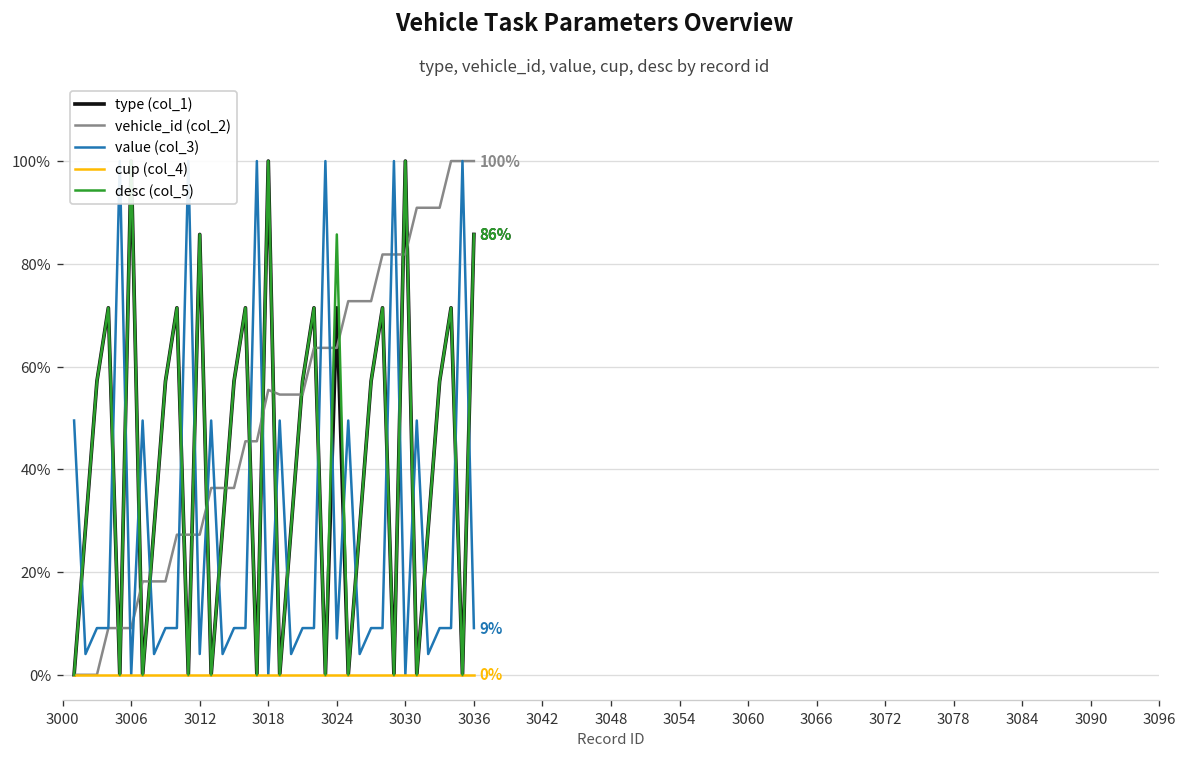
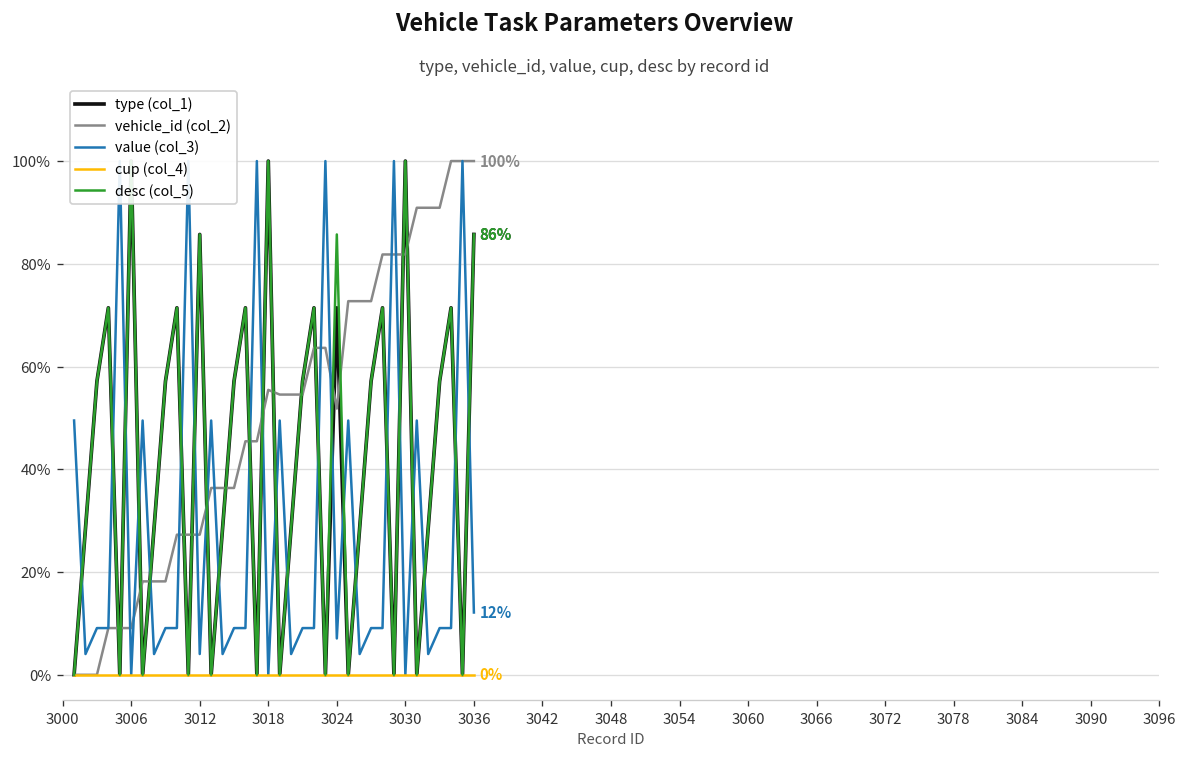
  {
    "type (col_1)": {
      "3024": "71%"
    },
    "vehicle_id (col_2)": {
      "3006": "9%",
      "3012": "27%",
      "3018": "55%",
-     "3024": "64%",
+     "3024": "52%",
      "3030": "82%"
    },
    "value (col_3)": {
-     "3036": "9%"
+     "3036": "12%"
    },
    "cup (col_4)": {
      "3036": "0%"
    },
    "desc (col_5)": {
      "3024": "86%"
    }
  }
